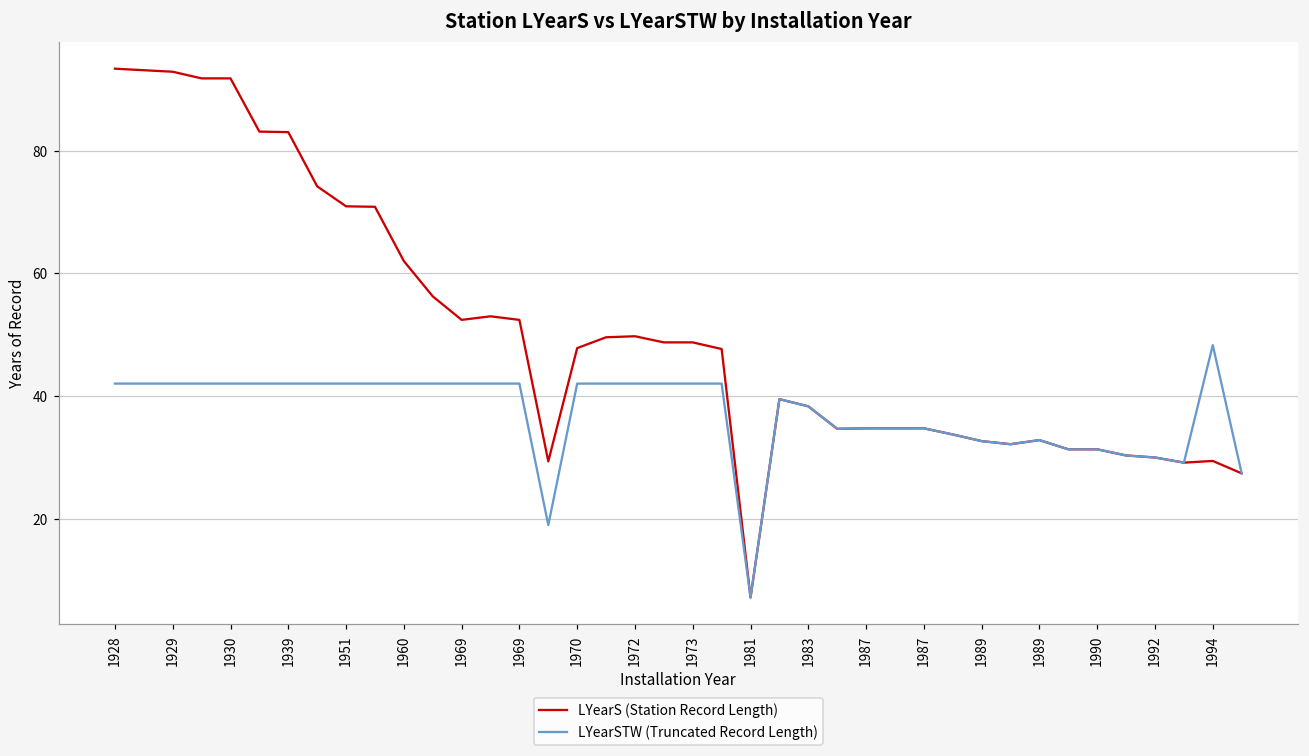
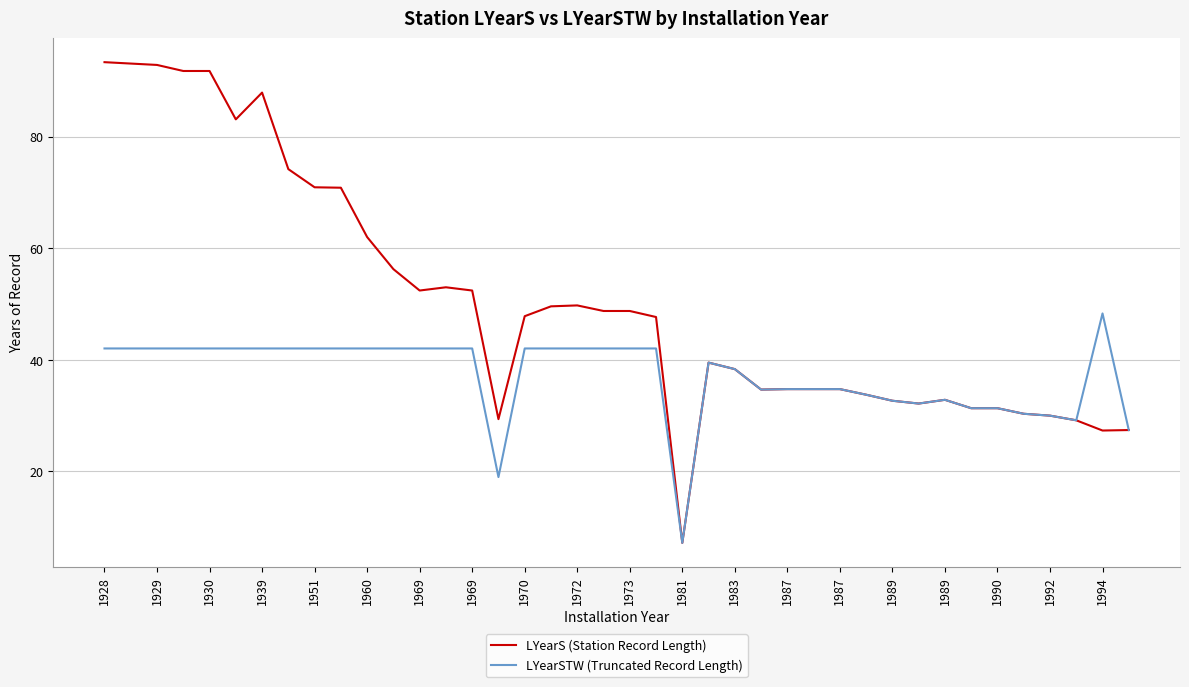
  {
    "LYearS (Station Record Length)": {
      "1929": 93,
-     "1939": 83,
+     "1939": 88,
      "1970": 48,
-     "1994": 29
+     "1994": 27
    },
    "LYearSTW (Truncated Record Length)": {
      "1929": 42,
      "1939": 42,
      "1970": 42,
      "1994": 48
    }
  }
